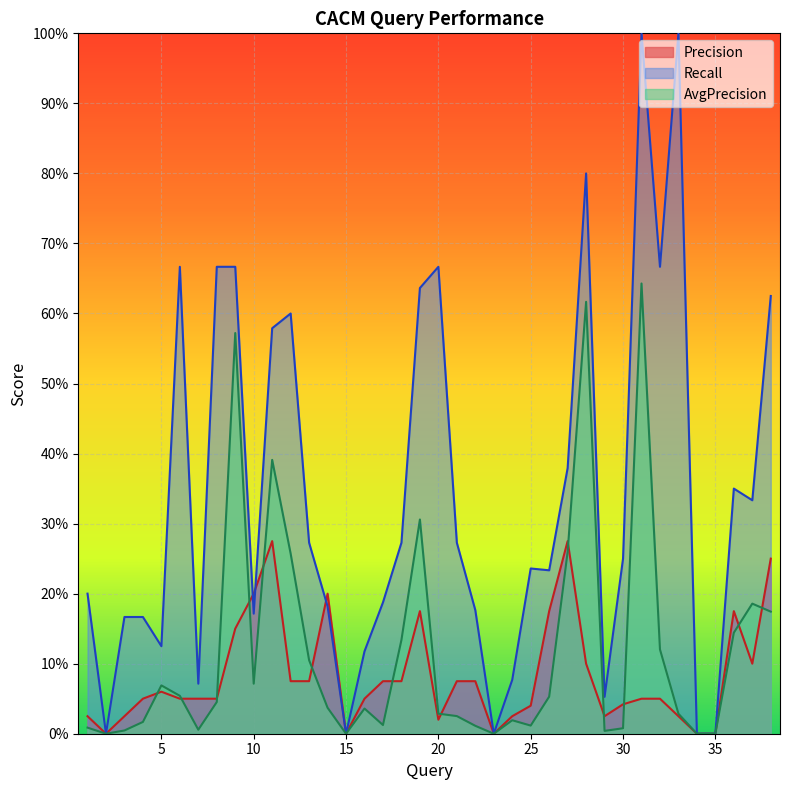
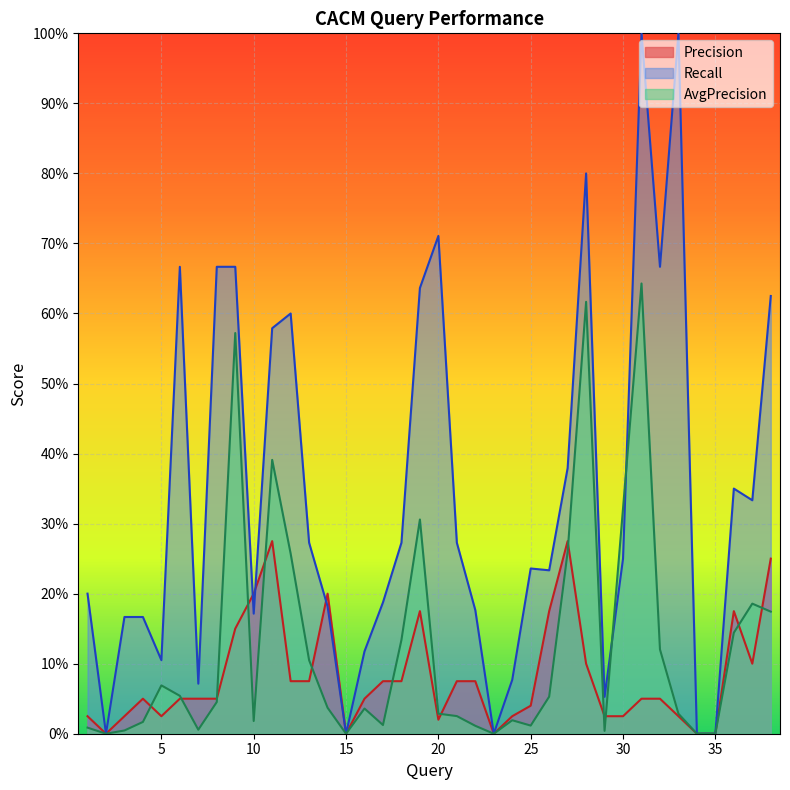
  {
    "Precision": {
-     "5": "6%",
+     "5": "3%",
      "10": "20%",
      "20": "2%",
      "25": "4%",
-     "30": "4%"
+     "30": "3%"
    },
    "Recall": {
-     "5": "13%",
+     "5": "11%",
      "10": "17%",
-     "20": "67%",
+     "20": "71%",
      "25": "24%",
      "30": "25%"
    },
    "AvgPrecision": {
      "5": "7%",
-     "10": "7%",
+     "10": "2%",
      "20": "3%",
      "25": "1%",
-     "30": "1%"
+     "30": "32%"
    }
  }
